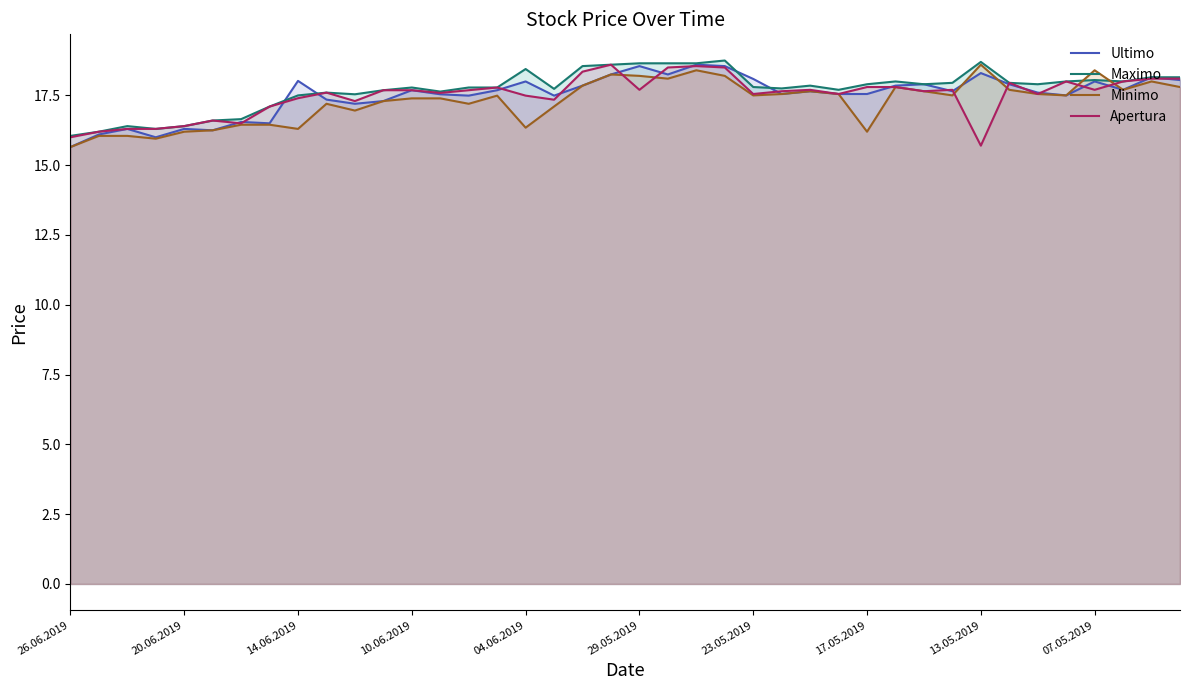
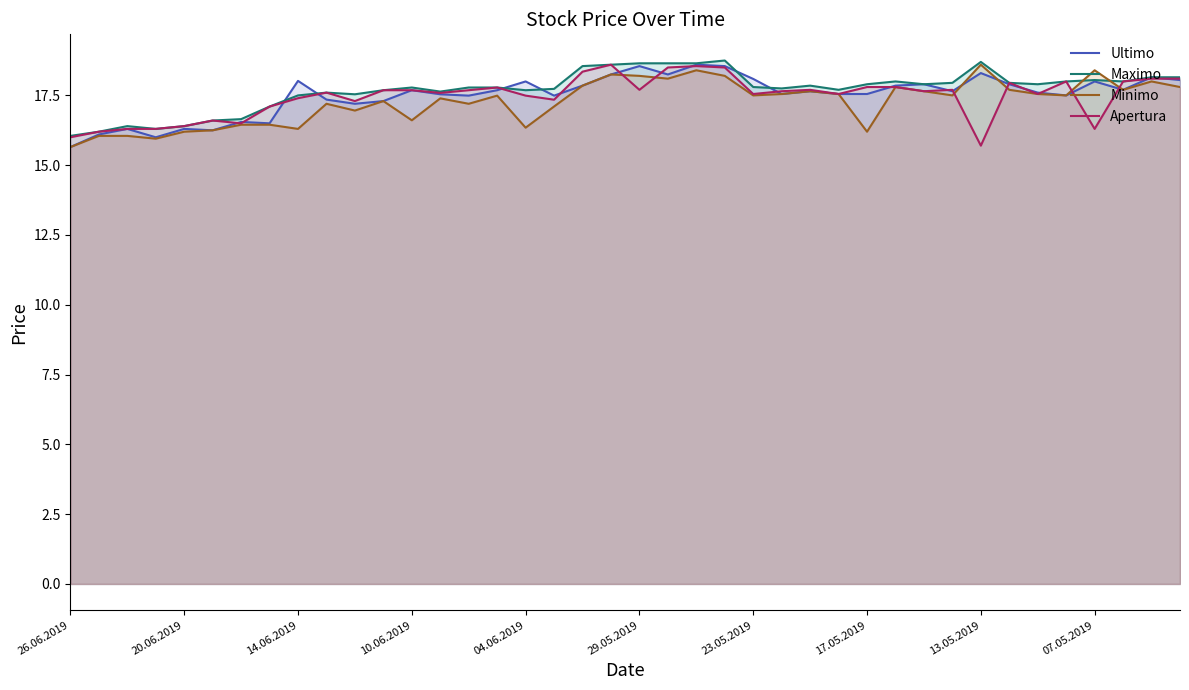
  {
    "Ultimo": {
      "20.06.2019": 16.3,
      "14.06.2019": 18.0,
      "04.06.2019": 18.0,
      "29.05.2019": 18.6,
      "23.05.2019": 18.1,
      "17.05.2019": 17.6,
      "13.05.2019": 18.3
    },
    "Maximo": {
      "14.06.2019": 17.5,
      "10.06.2019": 17.8,
-     "04.06.2019": 18.4,
+     "04.06.2019": 17.7,
      "29.05.2019": 18.7,
      "23.05.2019": 17.8,
      "17.05.2019": 17.9,
      "13.05.2019": 18.7
    },
    "Minimo": {
      "20.06.2019": 16.2,
      "14.06.2019": 16.3,
-     "10.06.2019": 17.4,
+     "10.06.2019": 16.6,
      "04.06.2019": 16.3,
      "29.05.2019": 18.2,
      "17.05.2019": 16.2,
      "13.05.2019": 18.6,
      "07.05.2019": 18.4
    },
    "Apertura": {
      "14.06.2019": 17.4,
      "04.06.2019": 17.5,
      "29.05.2019": 17.7,
      "17.05.2019": 17.8,
      "13.05.2019": 15.7,
-     "07.05.2019": 17.7
+     "07.05.2019": 16.3
    }
  }
